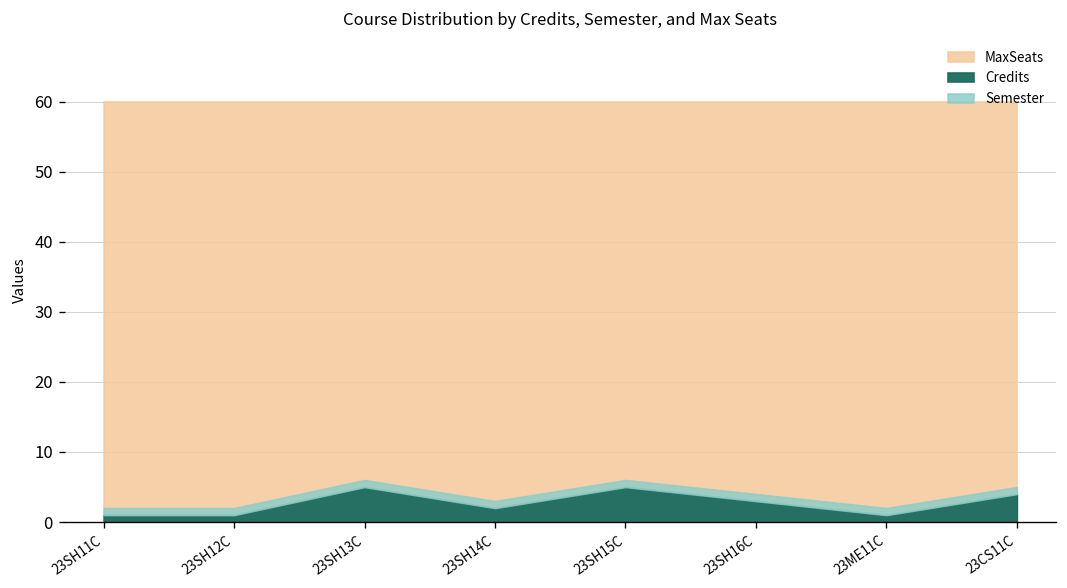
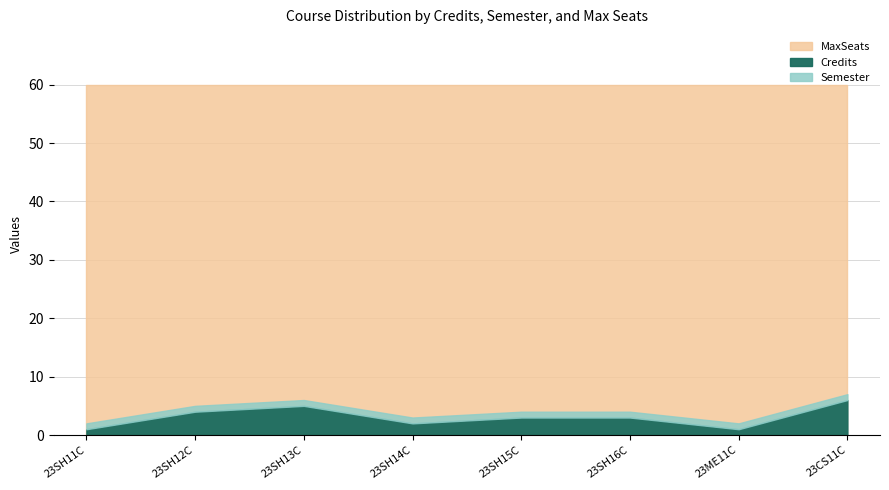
  {
    "MaxSeats": {
      "23SH11C": 60,
      "23SH12C": 60,
      "23SH13C": 60,
      "23SH14C": 60,
      "23SH15C": 60,
      "23SH16C": 60,
      "23ME11C": 60,
      "23CS11C": 60
    },
    "Credits": {
      "23SH11C": 1,
-     "23SH12C": 1,
+     "23SH12C": 4,
      "23SH13C": 5,
      "23SH14C": 2,
-     "23SH15C": 5,
+     "23SH15C": 3,
      "23SH16C": 3,
      "23ME11C": 1,
-     "23CS11C": 4
+     "23CS11C": 6
    },
    "Semester": {
      "23SH11C": 1,
      "23SH12C": 1,
      "23SH13C": 1,
      "23SH14C": 1,
      "23SH15C": 1,
      "23SH16C": 1,
      "23ME11C": 1,
      "23CS11C": 1
    }
  }
